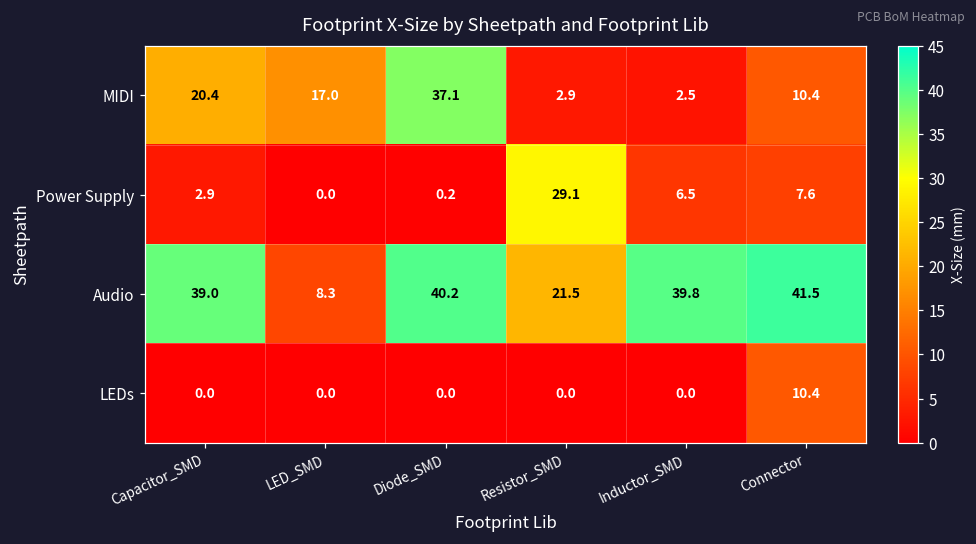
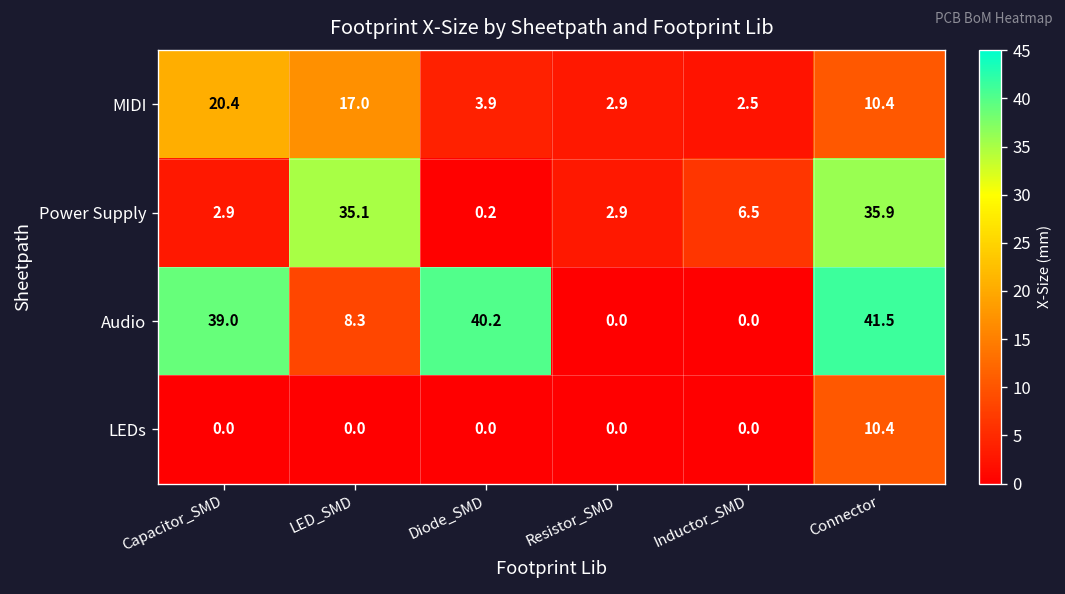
  {
    "MIDI": {
      "Capacitor_SMD": 20.4,
      "LED_SMD": 17.0,
-     "Diode_SMD": 37.1,
+     "Diode_SMD": 3.9,
      "Resistor_SMD": 2.9,
      "Inductor_SMD": 2.5,
      "Connector": 10.4
    },
    "Power Supply": {
      "Capacitor_SMD": 2.9,
-     "LED_SMD": 0.0,
+     "LED_SMD": 35.1,
      "Diode_SMD": 0.2,
-     "Resistor_SMD": 29.1,
+     "Resistor_SMD": 2.9,
      "Inductor_SMD": 6.5,
-     "Connector": 7.6
+     "Connector": 35.9
    },
    "Audio": {
      "Capacitor_SMD": 39.0,
      "LED_SMD": 8.3,
      "Diode_SMD": 40.2,
-     "Resistor_SMD": 21.5,
-     "Inductor_SMD": 39.8,
+     "Resistor_SMD": 0.0,
+     "Inductor_SMD": 0.0,
      "Connector": 41.5
    },
    "LEDs": {
      "Capacitor_SMD": 0.0,
      "LED_SMD": 0.0,
      "Diode_SMD": 0.0,
      "Resistor_SMD": 0.0,
      "Inductor_SMD": 0.0,
      "Connector": 10.4
    }
  }
